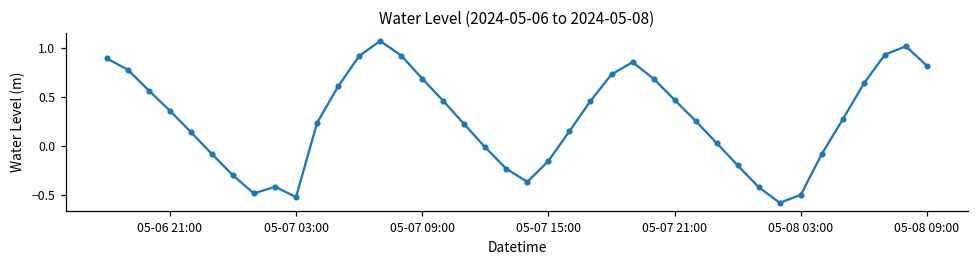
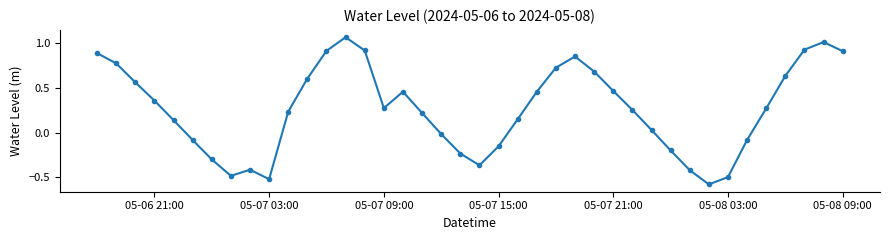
  {
    "05-06 21:00": 0.4,
    "05-07 03:00": -0.5,
-   "05-07 09:00": 0.7,
+   "05-07 09:00": 0.3,
    "05-07 15:00": -0.2,
    "05-07 21:00": 0.5,
    "05-08 03:00": -0.5,
-   "05-08 09:00": 0.8
+   "05-08 09:00": 0.9
  }
